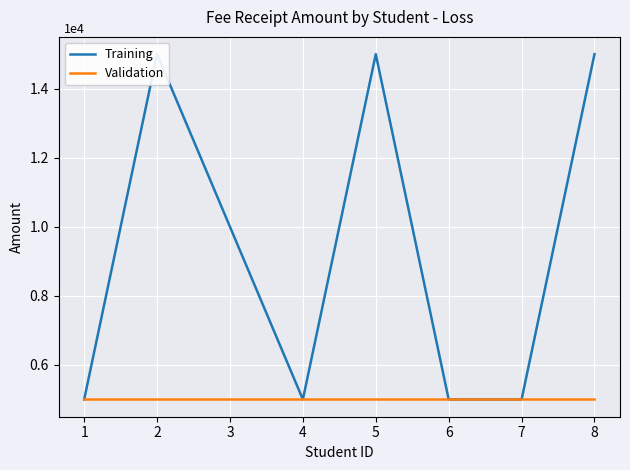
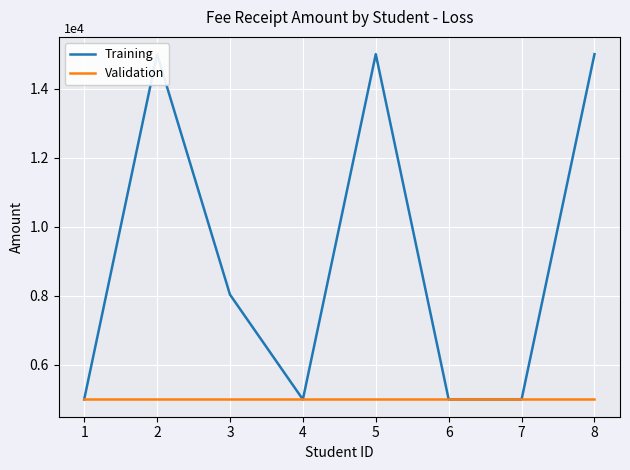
  {
    "Training": {
-     "3": 1.00,
+     "3": 0.80,
      "5": 1.50,
      "8": 1.50
    },
    "Validation": {
      "2": 0.50,
      "3": 0.50,
      "5": 0.50,
      "8": 0.50
    }
  }
